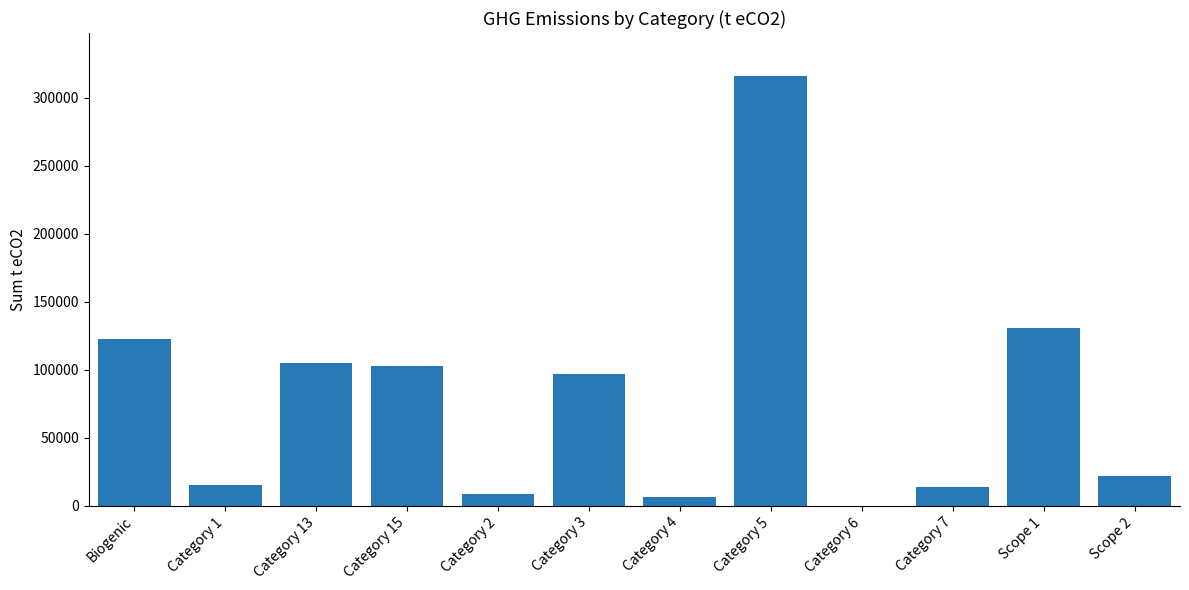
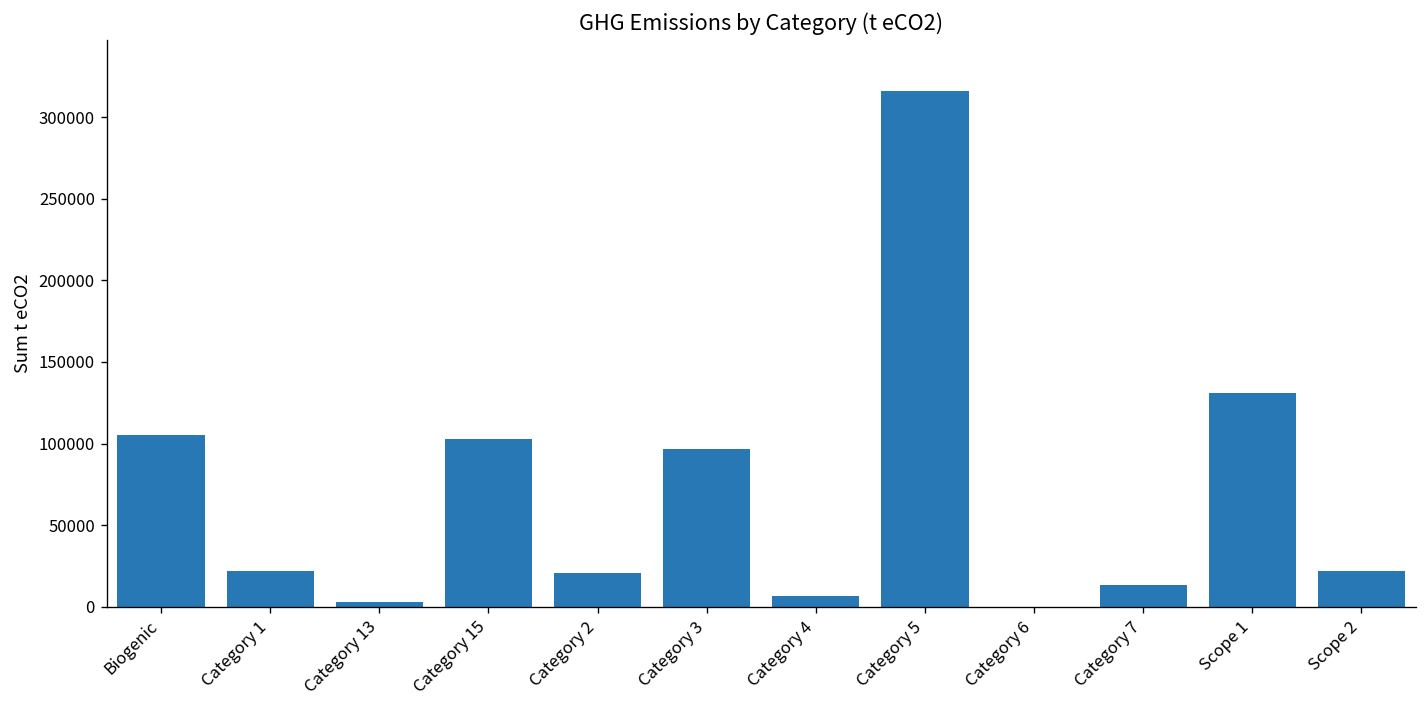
  {
-   "Biogenic": 123000,
-   "Category 1": 15000,
-   "Category 13": 105000,
+   "Biogenic": 105000,
+   "Category 1": 22000,
+   "Category 13": 3000,
    "Category 15": 103000,
-   "Category 2": 9000,
+   "Category 2": 21000,
    "Category 3": 97000,
    "Category 4": 6000,
    "Category 5": 316000,
    "Category 7": 14000,
    "Scope 1": 131000,
    "Scope 2": 22000
  }
